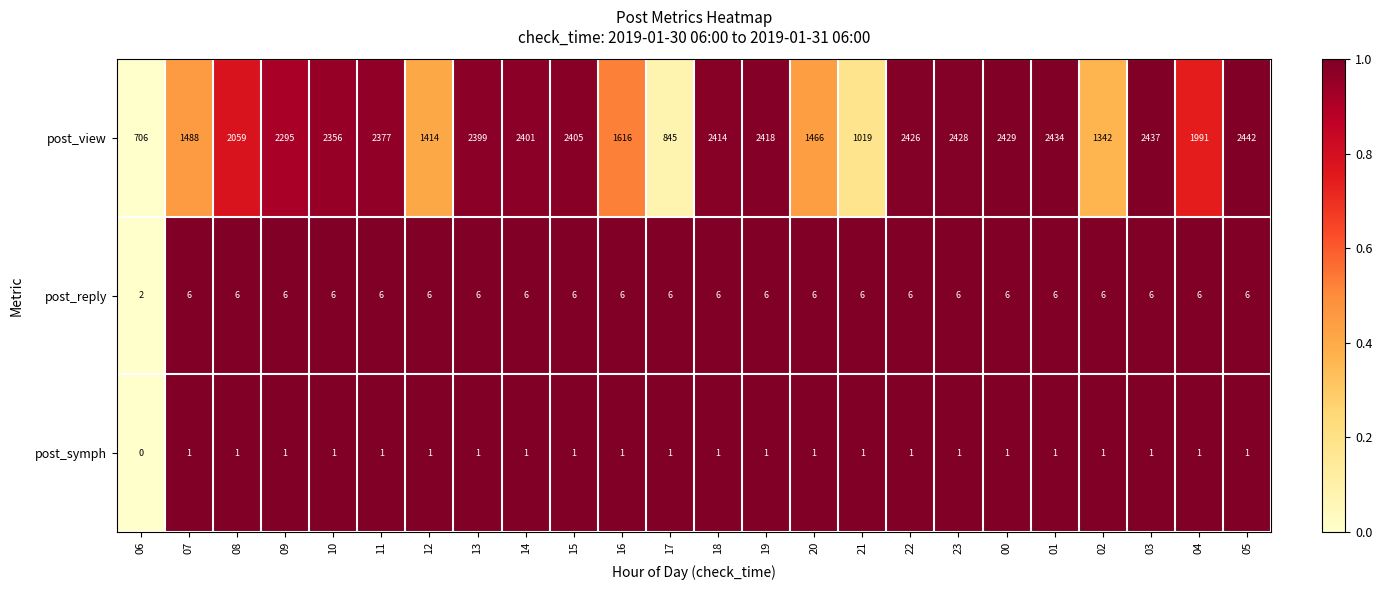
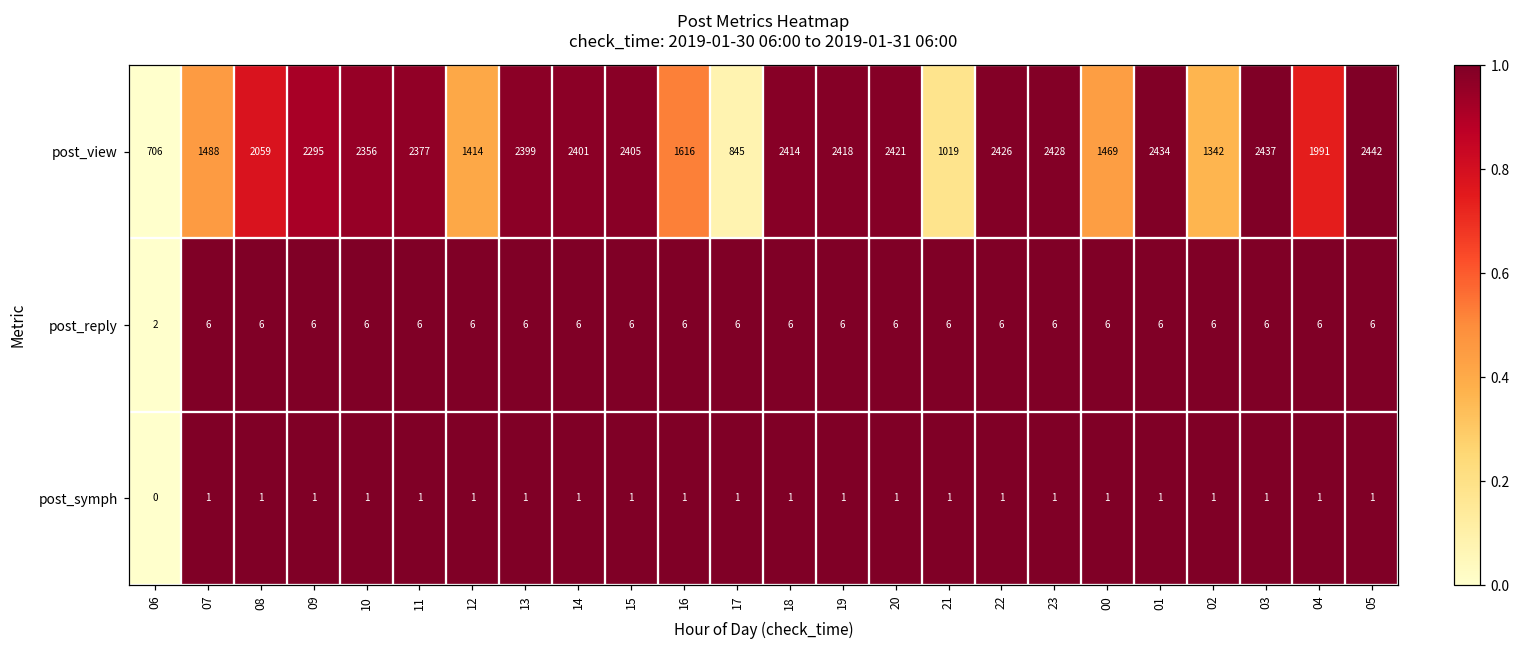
  {
    "post_view": {
      "06": 706,
      "07": 1488,
      "08": 2059,
      "09": 2295,
      "10": 2356,
      "11": 2377,
      "12": 1414,
      "13": 2399,
      "14": 2401,
      "15": 2405,
      "16": 1616,
      "17": 845,
      "18": 2414,
      "19": 2418,
-     "20": 1466,
+     "20": 2421,
      "21": 1019,
      "22": 2426,
      "23": 2428,
-     "00": 2429,
+     "00": 1469,
      "01": 2434,
      "02": 1342,
      "03": 2437,
      "04": 1991,
      "05": 2442
    },
    "post_reply": {
      "06": 2,
      "07": 6,
      "08": 6,
      "09": 6,
      "10": 6,
      "11": 6,
      "12": 6,
      "13": 6,
      "14": 6,
      "15": 6,
      "16": 6,
      "17": 6,
      "18": 6,
      "19": 6,
      "20": 6,
      "21": 6,
      "22": 6,
      "23": 6,
      "00": 6,
      "01": 6,
      "02": 6,
      "03": 6,
      "04": 6,
      "05": 6
    },
    "post_symph": {
      "06": 0,
      "07": 1,
      "08": 1,
      "09": 1,
      "10": 1,
      "11": 1,
      "12": 1,
      "13": 1,
      "14": 1,
      "15": 1,
      "16": 1,
      "17": 1,
      "18": 1,
      "19": 1,
      "20": 1,
      "21": 1,
      "22": 1,
      "23": 1,
      "00": 1,
      "01": 1,
      "02": 1,
      "03": 1,
      "04": 1,
      "05": 1
    }
  }
